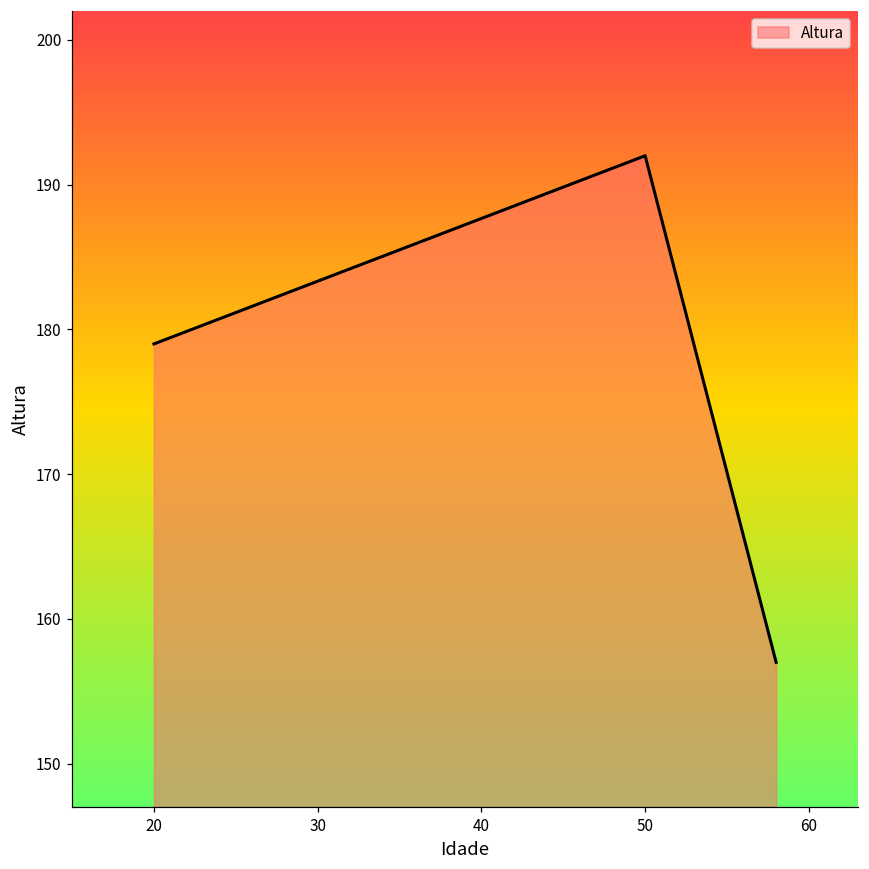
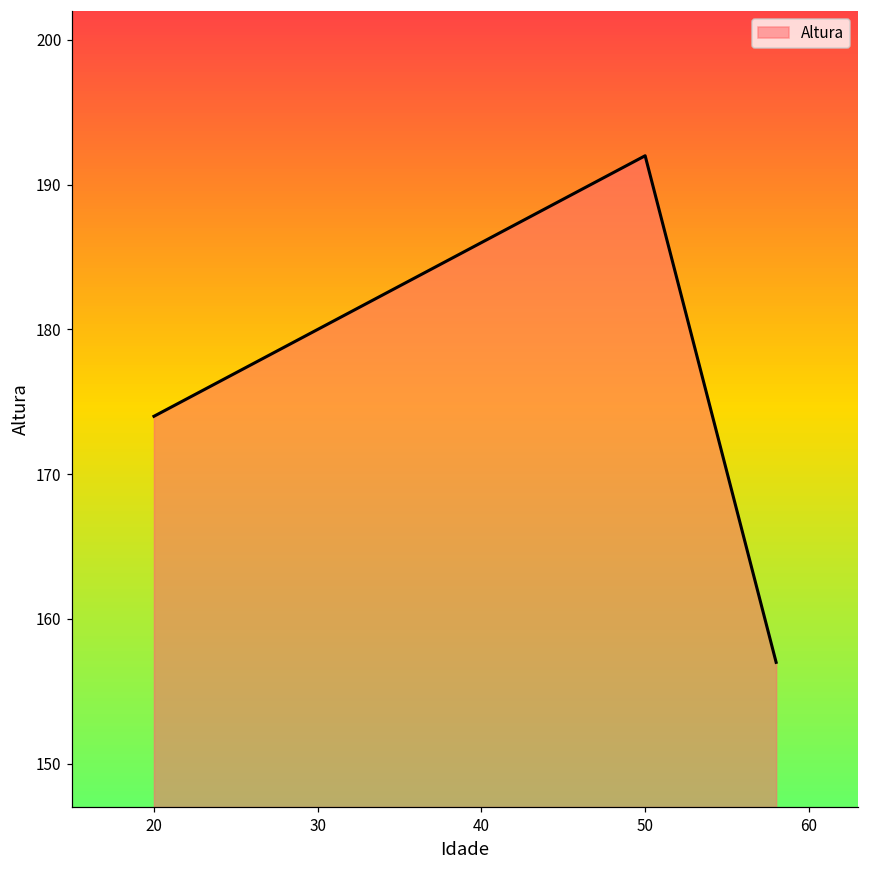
  {
-   "20": 179,
+   "20": 174,
    "50": 192
  }
